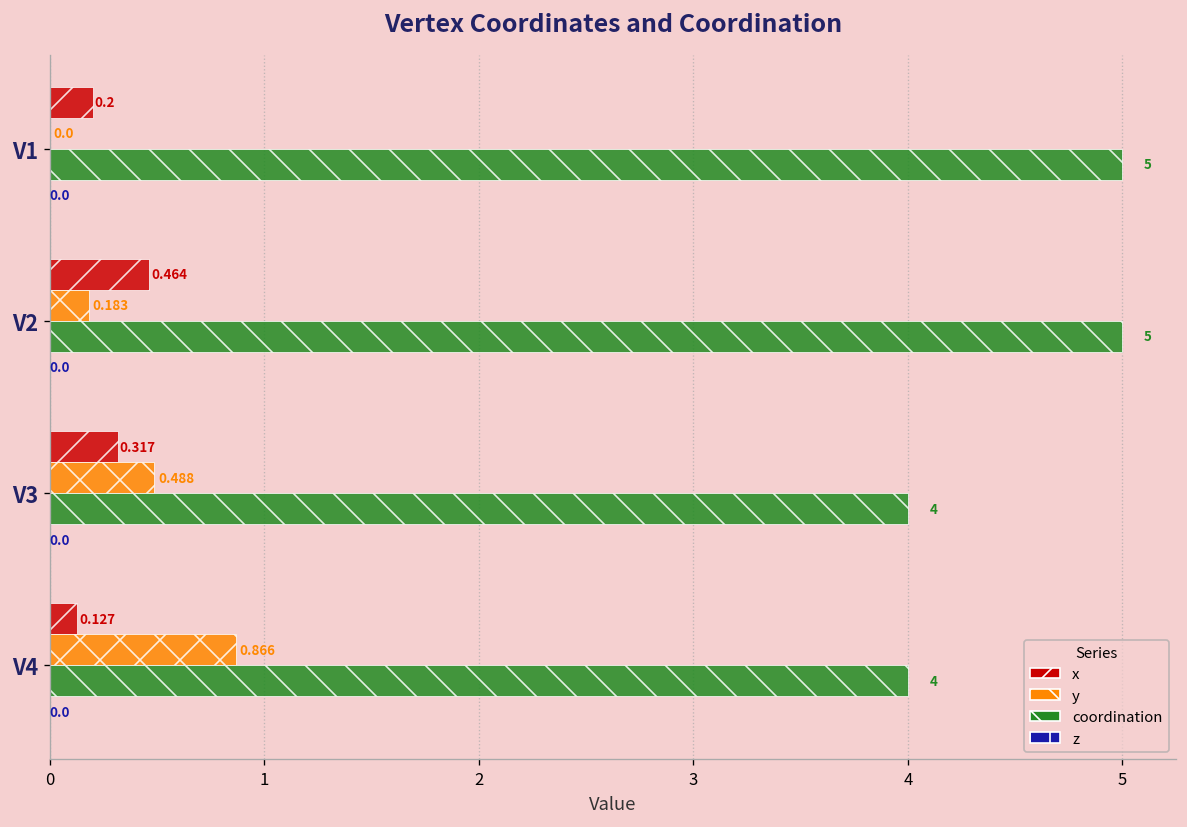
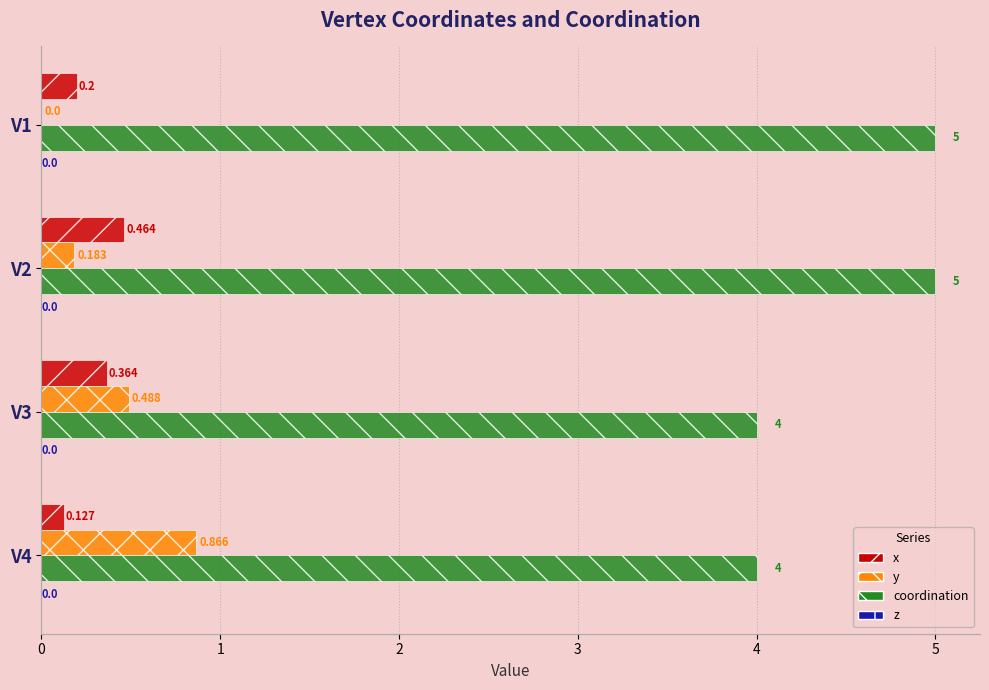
  {
    "x": {
      "V1": 0.2,
      "V2": 0.464,
-     "V3": 0.317,
+     "V3": 0.364,
      "V4": 0.127
    },
    "y": {
      "V1": 0.0,
      "V2": 0.183,
      "V3": 0.488,
      "V4": 0.866
    },
    "coordination": {
      "V1": 5,
      "V2": 5,
      "V3": 4,
      "V4": 4
    },
    "z": {
      "V1": 0.0,
      "V2": 0.0,
      "V3": 0.0,
      "V4": 0.0
    }
  }
